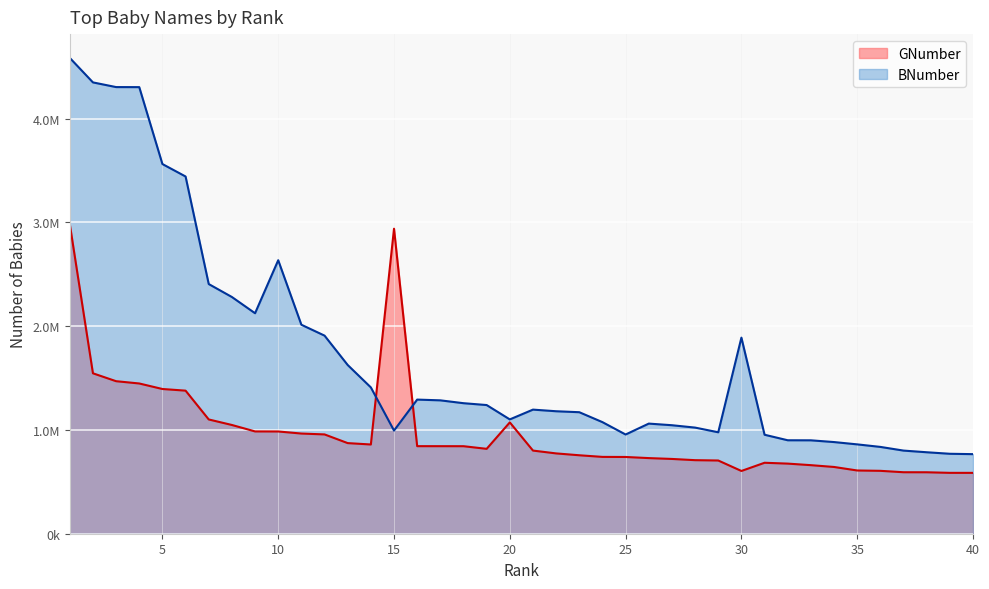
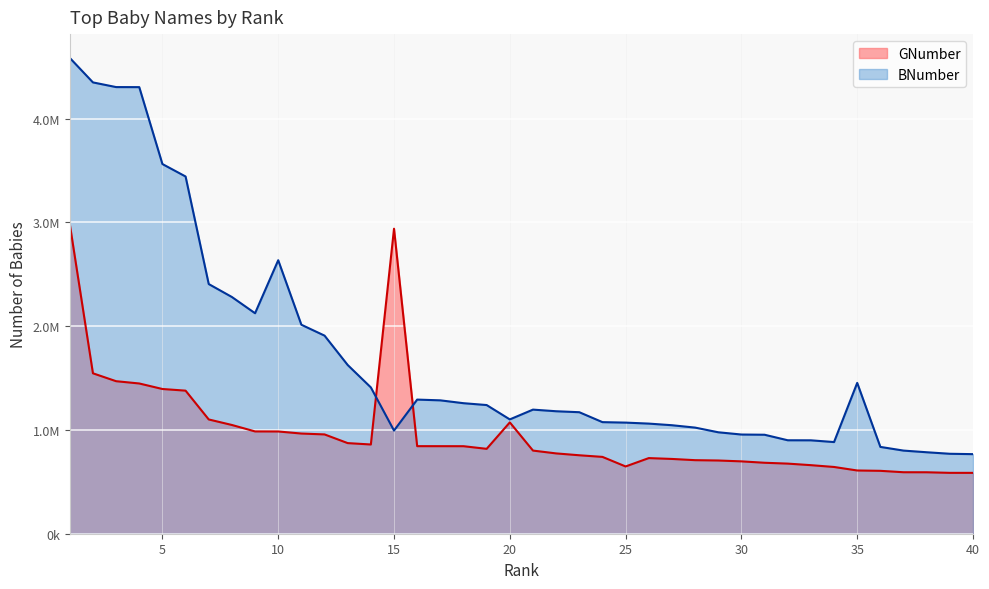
  {
    "GNumber": {
      "5": 1400000,
      "10": 990000,
      "15": 2940000,
      "20": 1070000,
-     "25": 740000,
-     "30": 600000,
+     "25": 650000,
+     "30": 700000,
      "35": 610000,
      "40": 590000
    },
    "BNumber": {
      "5": 3560000,
      "10": 2640000,
      "15": 990000,
      "20": 1100000,
-     "25": 960000,
-     "30": 1890000,
-     "35": 860000,
+     "25": 1070000,
+     "30": 960000,
+     "35": 1450000,
      "40": 770000
    }
  }
